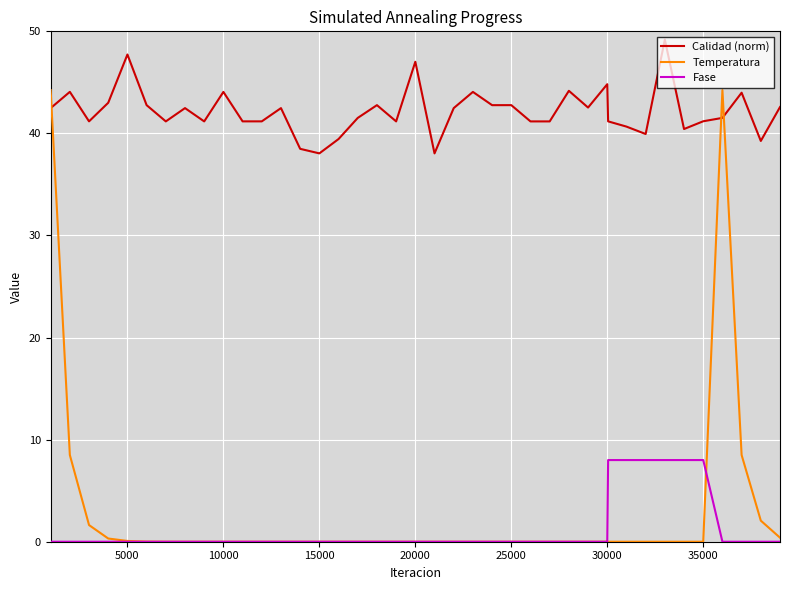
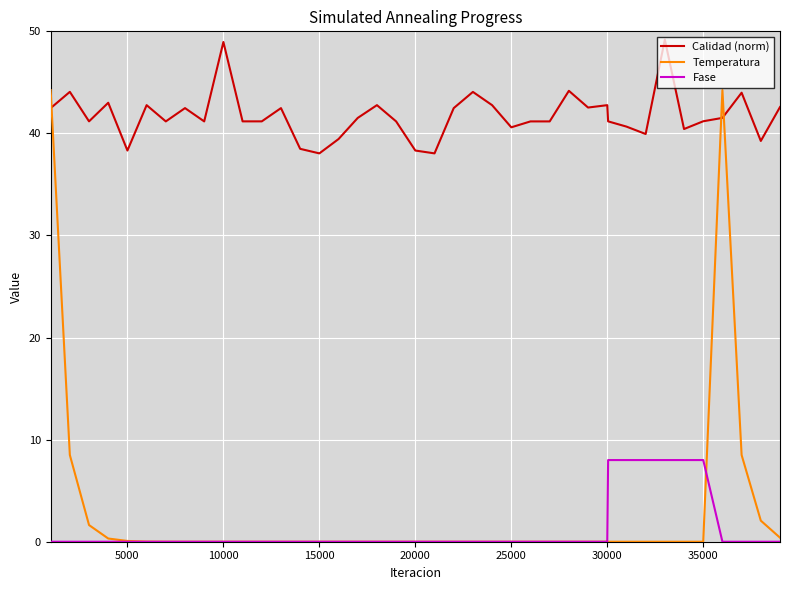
  {
    "Calidad (norm)": {
-     "5000": 47.7,
-     "10000": 44.1,
+     "5000": 38.3,
+     "10000": 49.0,
      "15000": 38.0,
-     "20000": 47.0,
-     "25000": 42.8,
-     "30000": 44.8,
+     "20000": 38.3,
+     "25000": 40.6,
+     "30000": 42.8,
      "35000": 41.2
    },
    "Temperatura": {
      "35000": 0.0
    },
    "Fase": {
      "35000": 8.0
    }
  }
